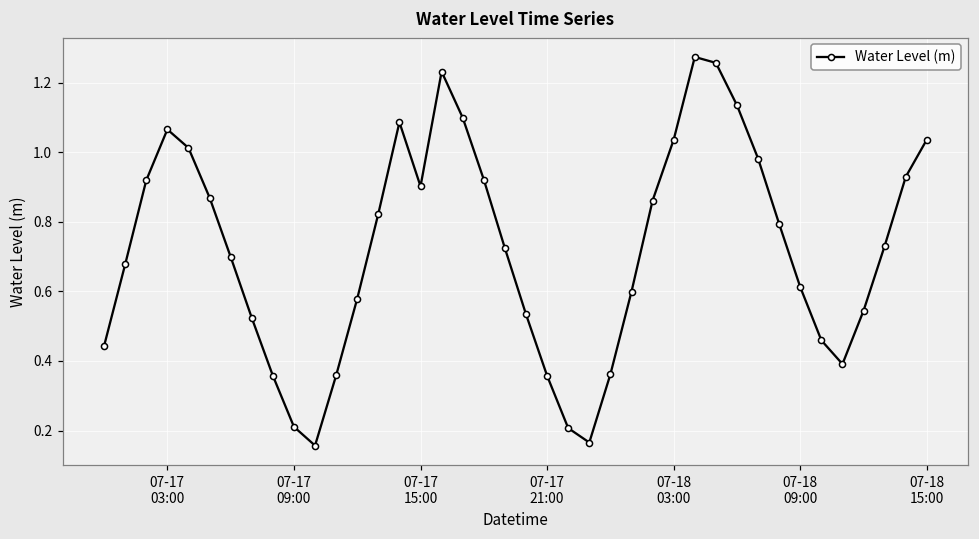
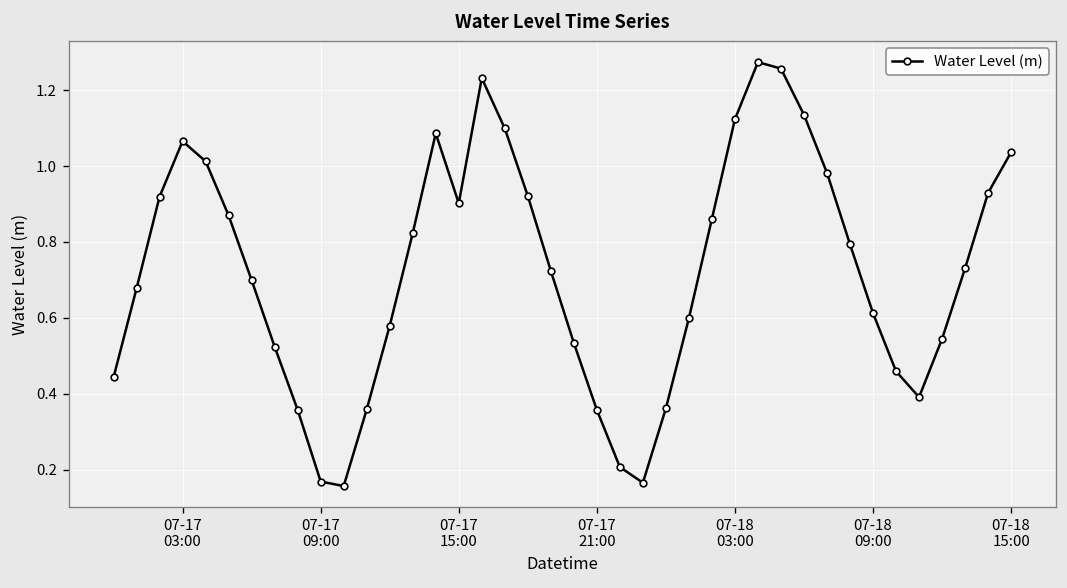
  {
    "07-17 03:00": 1.07,
-   "07-17 09:00": 0.21,
+   "07-17 09:00": 0.17,
    "07-17 15:00": 0.90,
    "07-17 21:00": 0.36,
-   "07-18 03:00": 1.04,
+   "07-18 03:00": 1.12,
    "07-18 09:00": 0.61,
    "07-18 15:00": 1.04
  }
